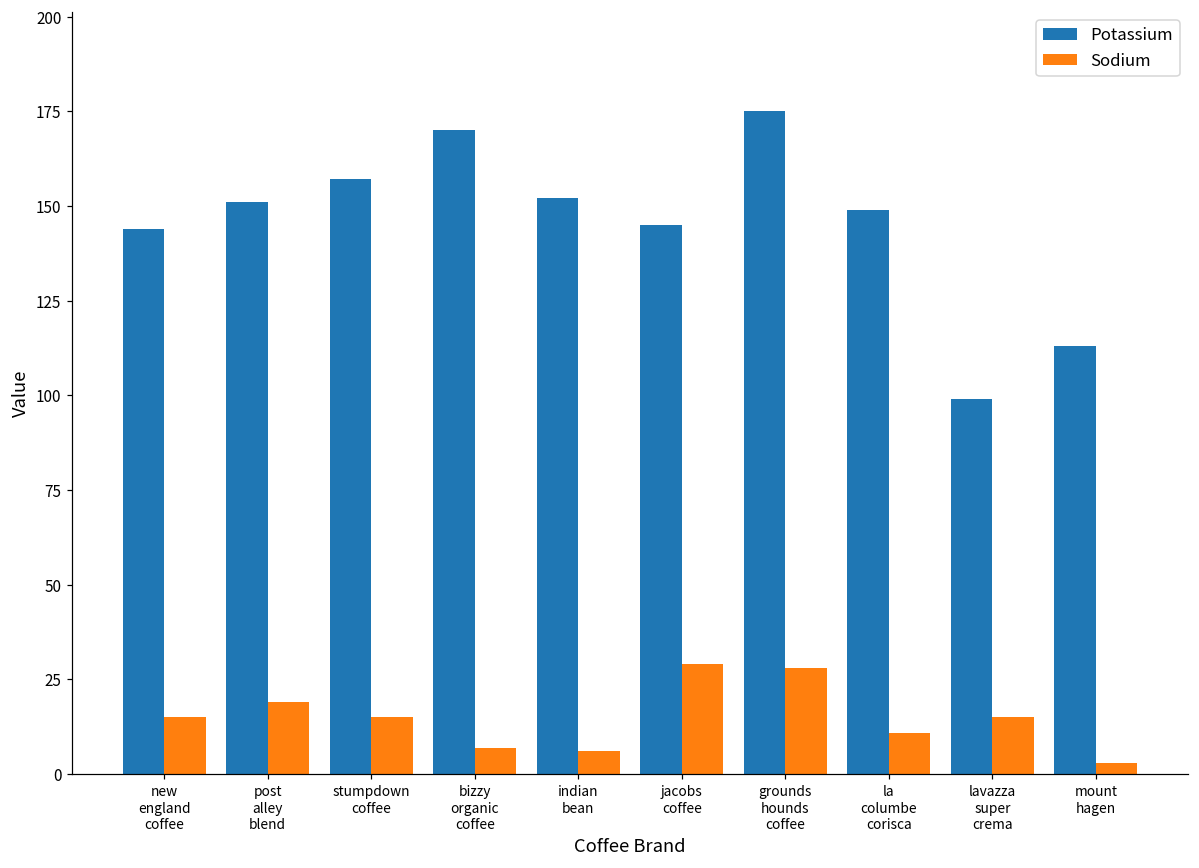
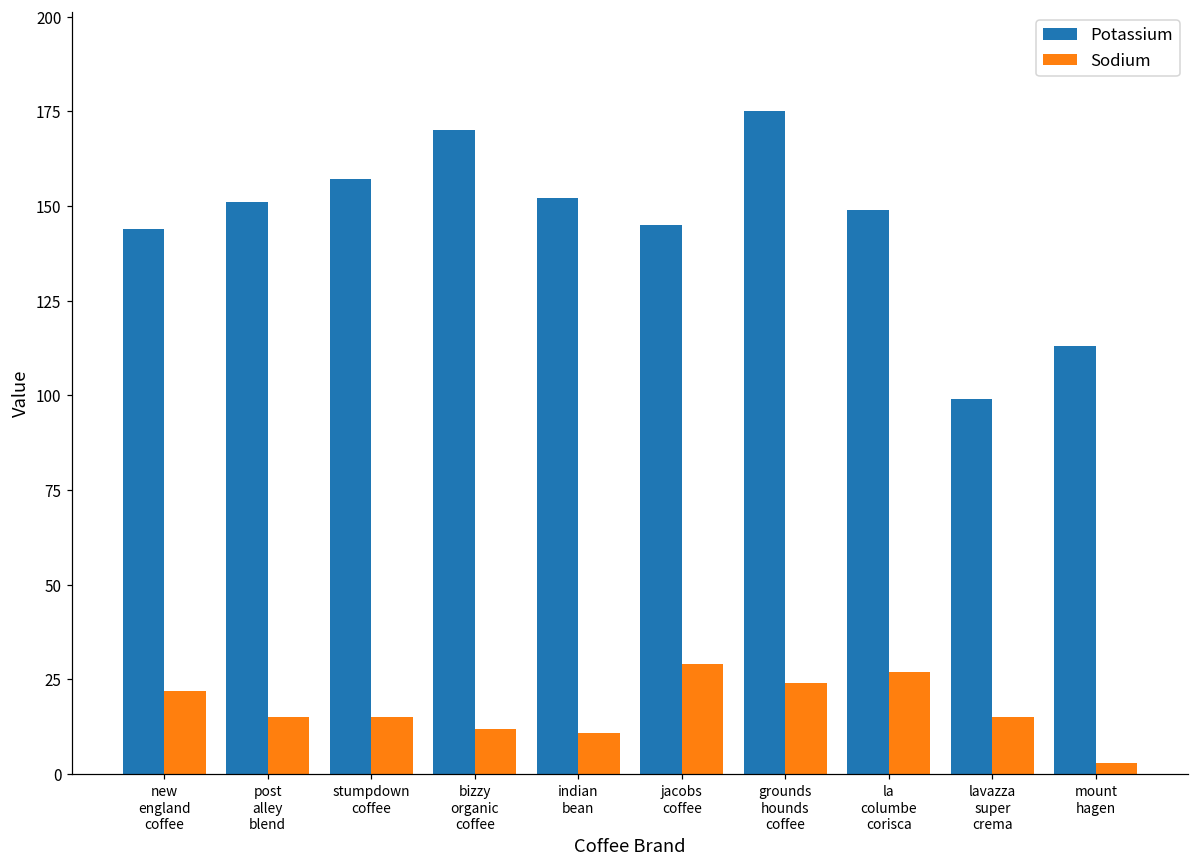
  {
    "Potassium": {
      "new england coffee": 144,
      "post alley blend": 151,
      "stumpdown coffee": 157,
      "bizzy organic coffee": 170,
      "indian bean": 152,
      "jacobs coffee": 145,
      "grounds hounds coffee": 175,
      "la columbe corisca": 149,
      "lavazza super crema": 99,
      "mount hagen": 113
    },
    "Sodium": {
-     "new england coffee": 15,
-     "post alley blend": 19,
+     "new england coffee": 22,
+     "post alley blend": 15,
      "stumpdown coffee": 15,
-     "bizzy organic coffee": 7,
-     "indian bean": 6,
+     "bizzy organic coffee": 12,
+     "indian bean": 11,
      "jacobs coffee": 29,
-     "grounds hounds coffee": 28,
-     "la columbe corisca": 11,
+     "grounds hounds coffee": 24,
+     "la columbe corisca": 27,
      "lavazza super crema": 15,
      "mount hagen": 3
    }
  }
